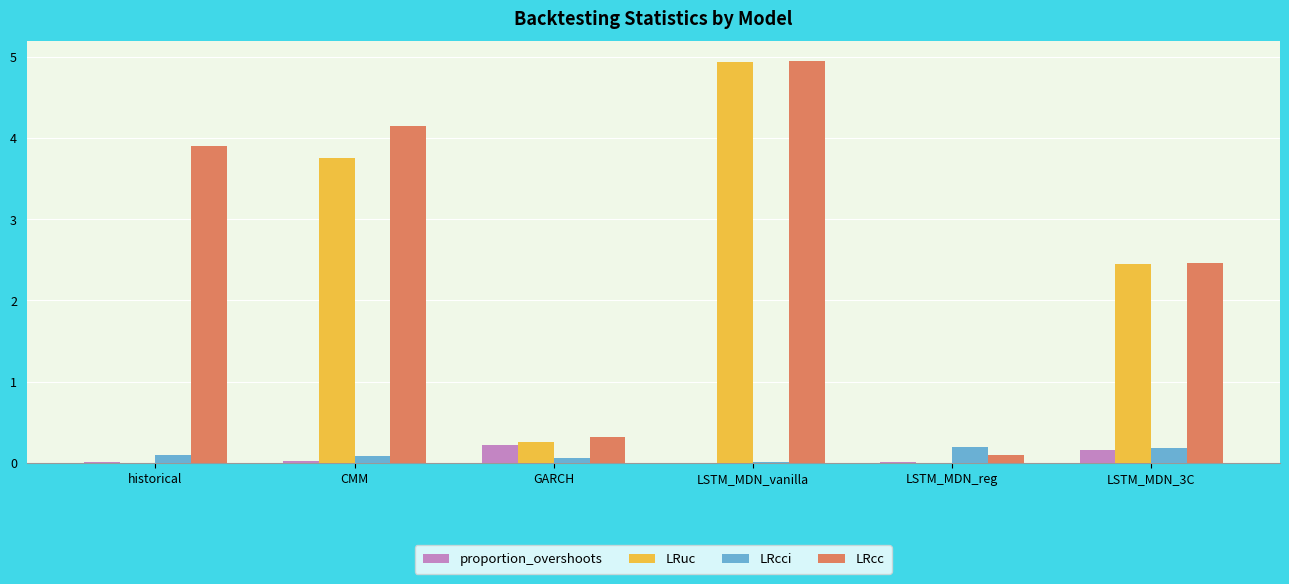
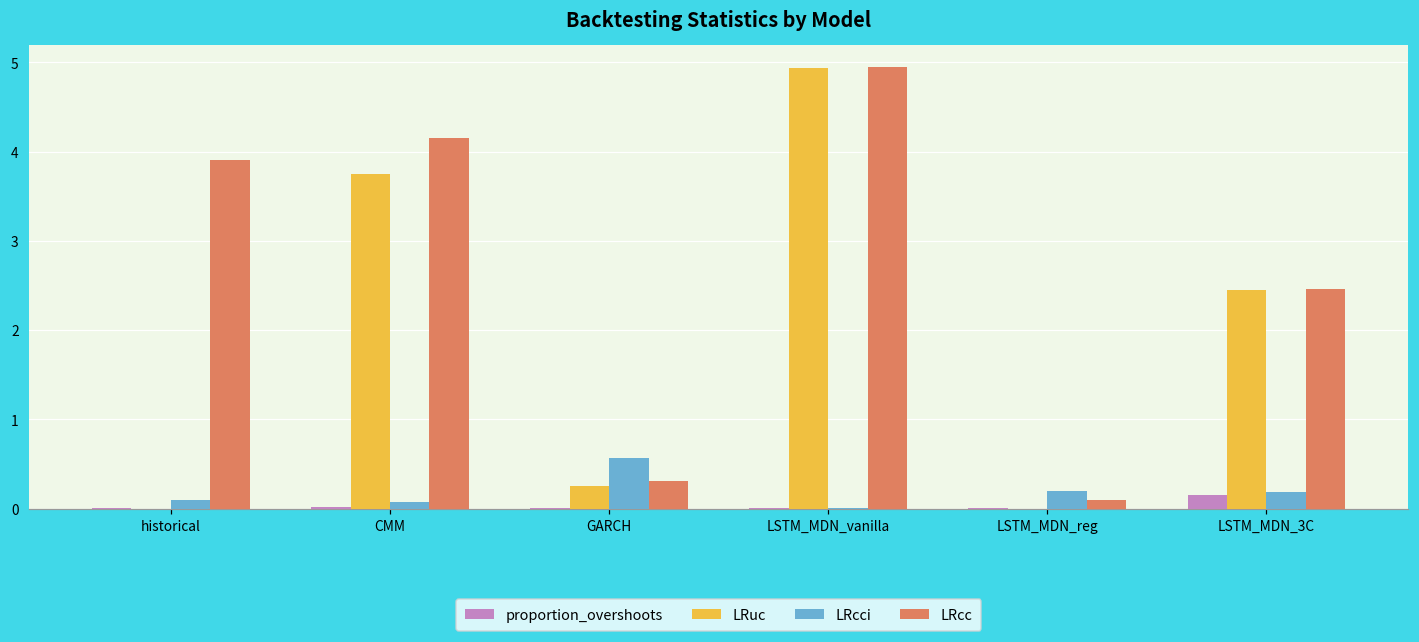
  {
    "proportion_overshoots": {
-     "GARCH": 0.2,
+     "GARCH": 0.0,
      "LSTM_MDN_3C": 0.2
    },
    "LRuc": {
      "CMM": 3.8,
      "GARCH": 0.3,
      "LSTM_MDN_vanilla": 4.9,
      "LSTM_MDN_3C": 2.5
    },
    "LRcci": {
      "historical": 0.1,
      "CMM": 0.1,
-     "GARCH": 0.1,
+     "GARCH": 0.6,
      "LSTM_MDN_reg": 0.2,
      "LSTM_MDN_3C": 0.2
    },
    "LRcc": {
      "historical": 3.9,
      "CMM": 4.2,
      "GARCH": 0.3,
      "LSTM_MDN_vanilla": 4.9,
      "LSTM_MDN_reg": 0.1,
      "LSTM_MDN_3C": 2.5
    }
  }
